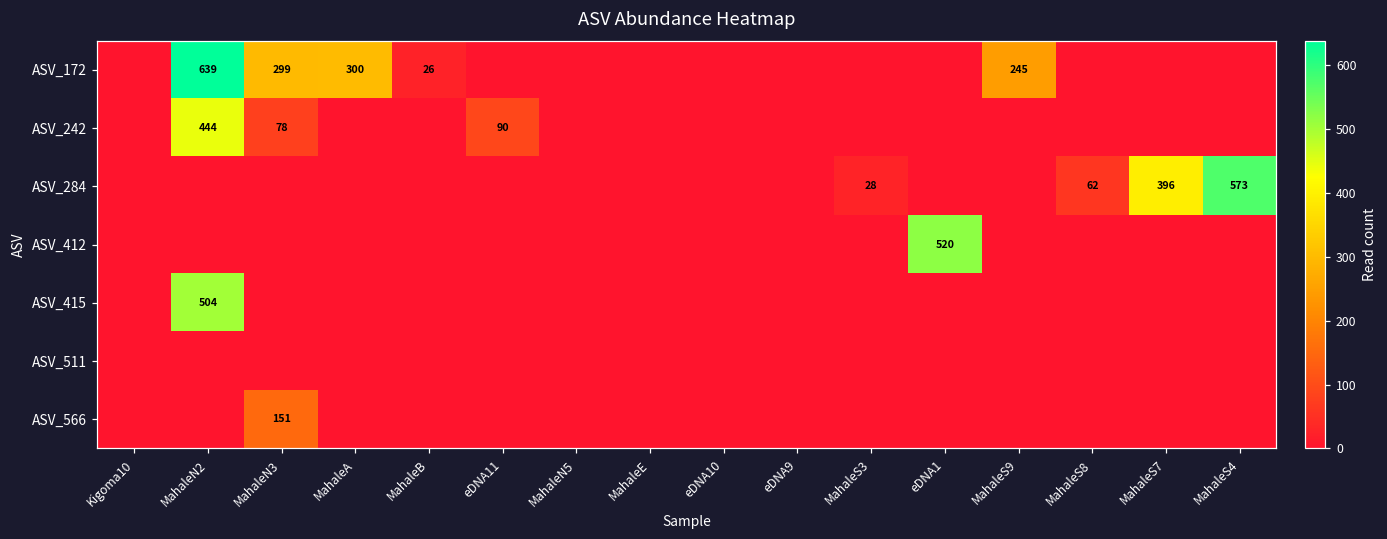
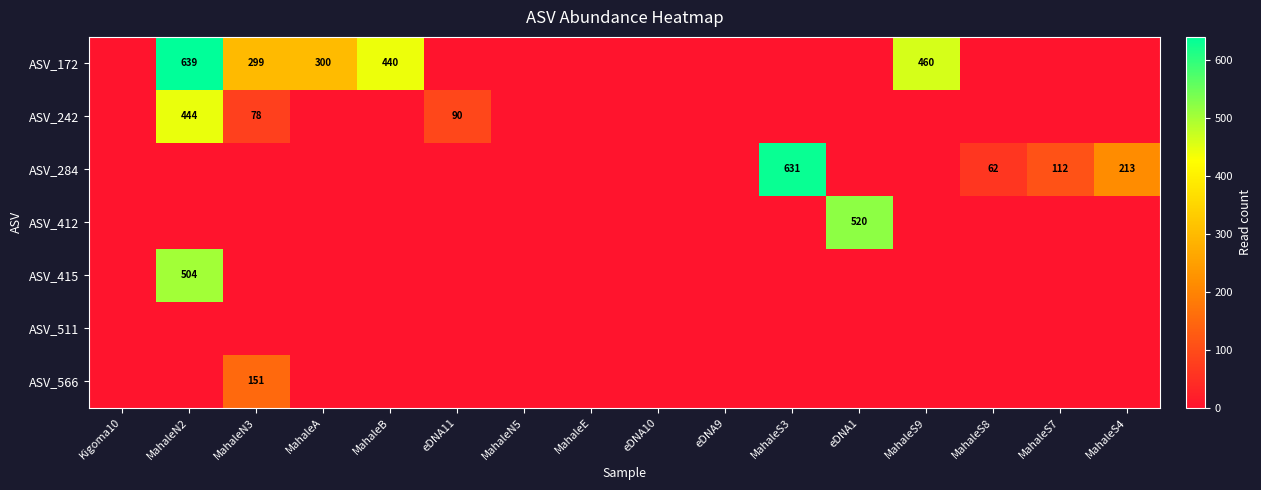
  {
    "ASV_172": {
      "MahaleN2": 639,
      "MahaleN3": 299,
      "MahaleA": 300,
-     "MahaleB": 26,
-     "MahaleS9": 245
+     "MahaleB": 440,
+     "MahaleS9": 460
    },
    "ASV_242": {
      "MahaleN2": 444,
      "MahaleN3": 78,
      "eDNA11": 90
    },
    "ASV_284": {
-     "MahaleS3": 28,
+     "MahaleS3": 631,
      "MahaleS8": 62,
-     "MahaleS7": 396,
-     "MahaleS4": 573
+     "MahaleS7": 112,
+     "MahaleS4": 213
    },
    "ASV_412": {
      "eDNA1": 520
    },
    "ASV_415": {
      "MahaleN2": 504
    },
    "ASV_566": {
      "MahaleN3": 151
    }
  }
